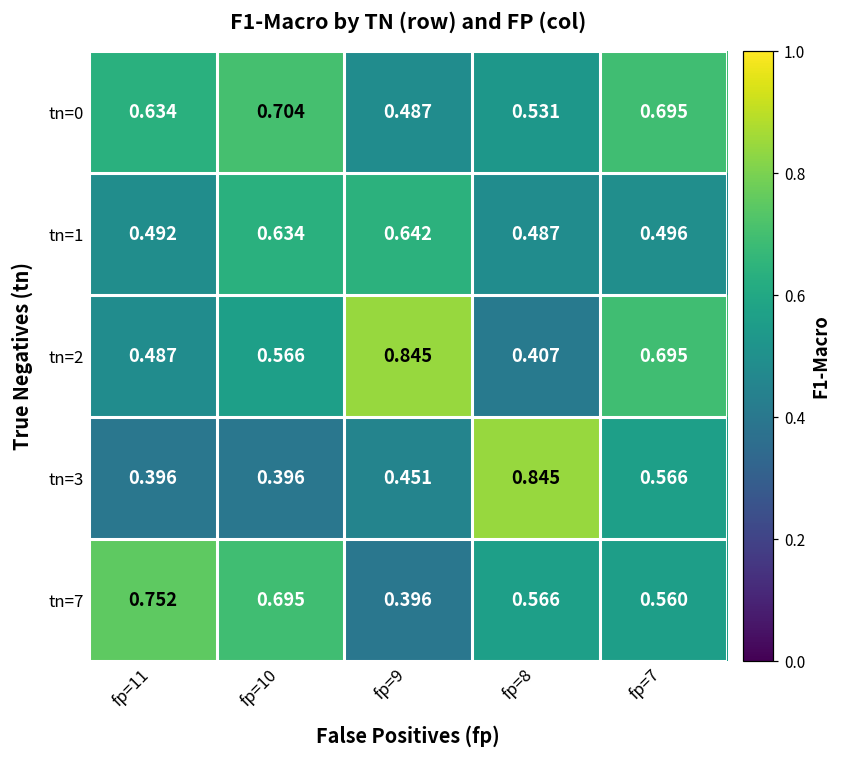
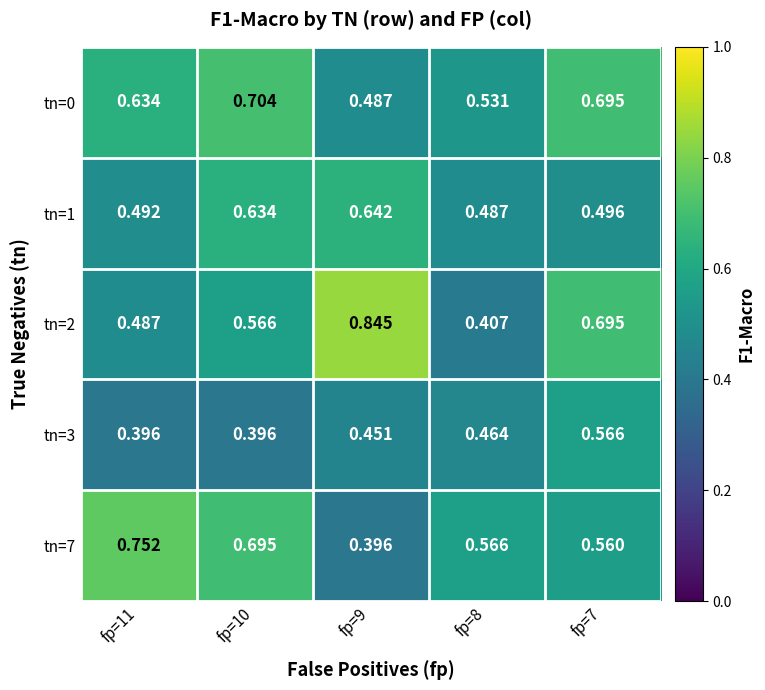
  {
    "tn=0": {
      "fp=11": 0.634,
      "fp=10": 0.704,
      "fp=9": 0.487,
      "fp=8": 0.531,
      "fp=7": 0.695
    },
    "tn=1": {
      "fp=11": 0.492,
      "fp=10": 0.634,
      "fp=9": 0.642,
      "fp=8": 0.487,
      "fp=7": 0.496
    },
    "tn=2": {
      "fp=11": 0.487,
      "fp=10": 0.566,
      "fp=9": 0.845,
      "fp=8": 0.407,
      "fp=7": 0.695
    },
    "tn=3": {
      "fp=11": 0.396,
      "fp=10": 0.396,
      "fp=9": 0.451,
-     "fp=8": 0.845,
+     "fp=8": 0.464,
      "fp=7": 0.566
    },
    "tn=7": {
      "fp=11": 0.752,
      "fp=10": 0.695,
      "fp=9": 0.396,
      "fp=8": 0.566,
      "fp=7": 0.560
    }
  }
